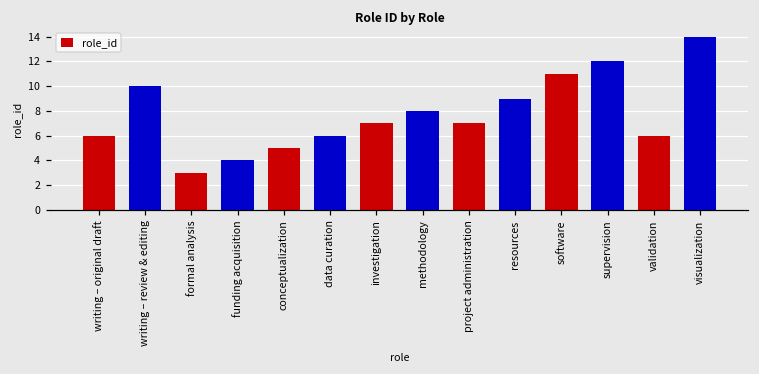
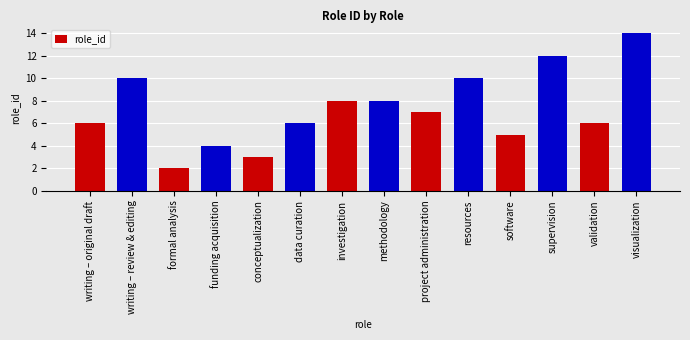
  {
    "writing – original draft": 6,
    "writing – review & editing": 10,
-   "formal analysis": 3,
+   "formal analysis": 2,
    "funding acquisition": 4,
-   "conceptualization": 5,
+   "conceptualization": 3,
    "data curation": 6,
-   "investigation": 7,
+   "investigation": 8,
    "methodology": 8,
    "project administration": 7,
-   "resources": 9,
-   "software": 11,
+   "resources": 10,
+   "software": 5,
    "supervision": 12,
    "validation": 6,
    "visualization": 14
  }
